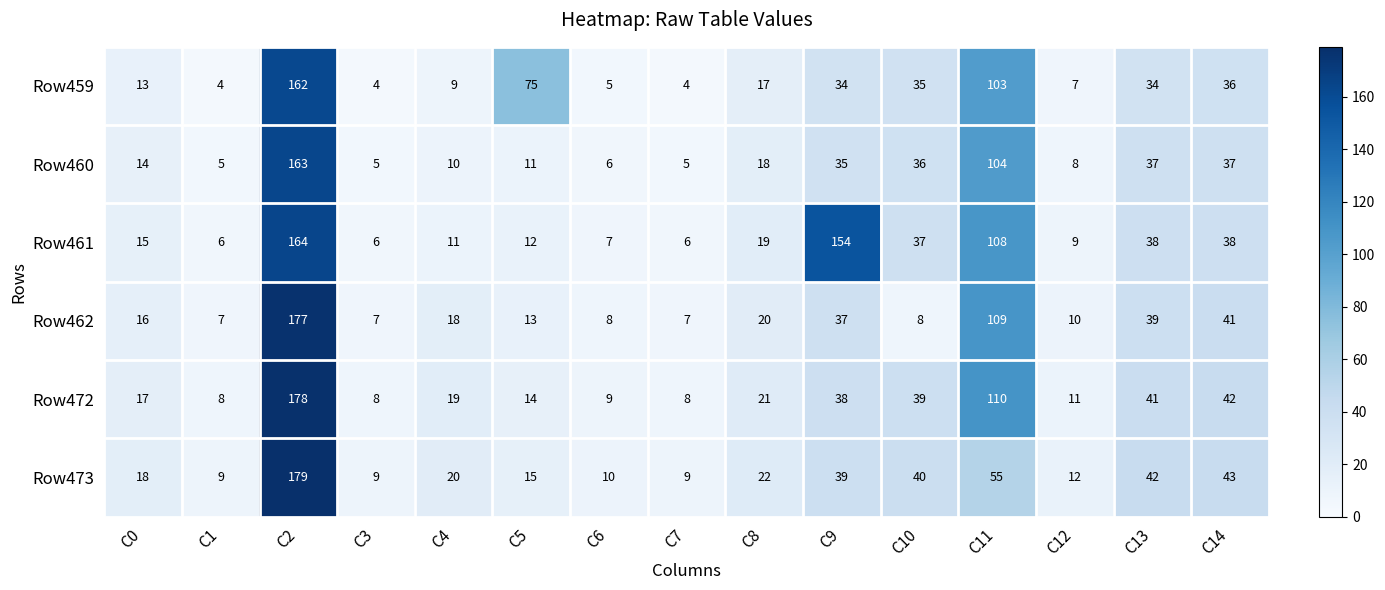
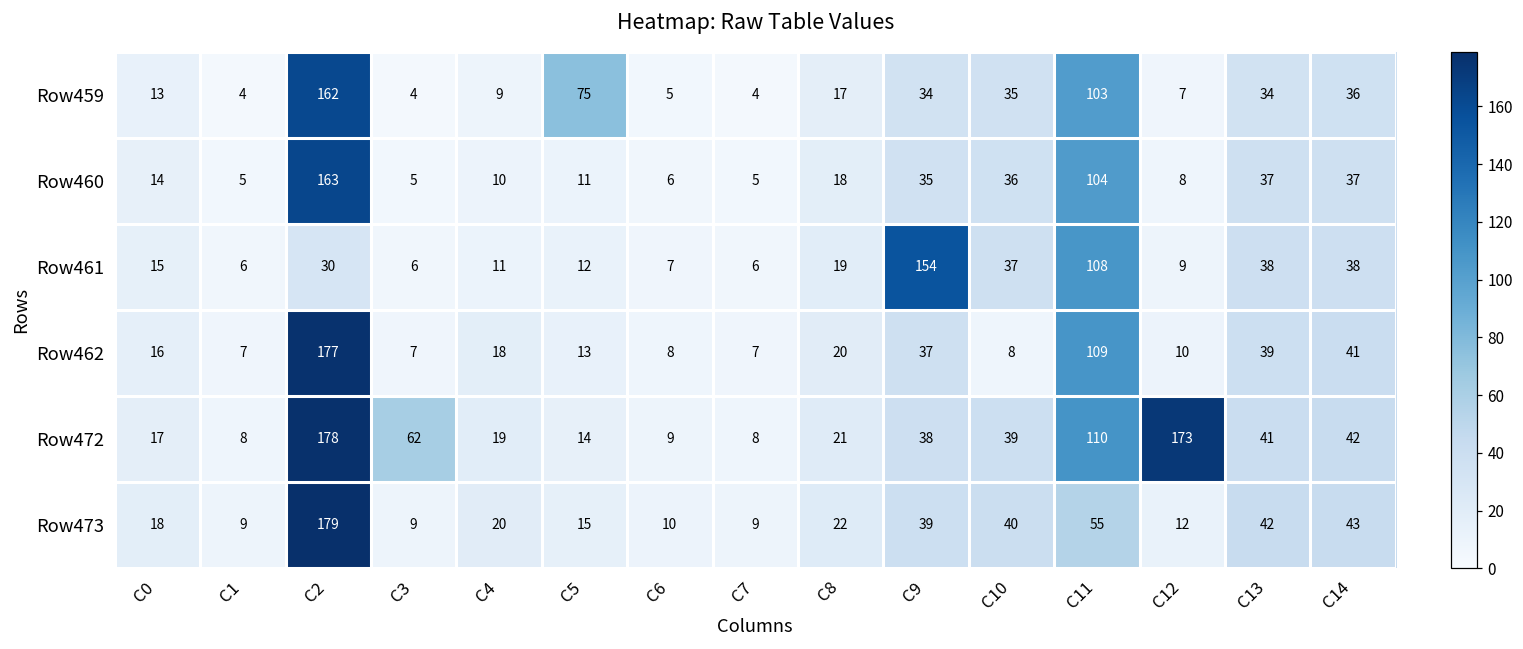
  {
    "Row459": {
      "C0": 13,
      "C1": 4,
      "C2": 162,
      "C3": 4,
      "C4": 9,
      "C5": 75,
      "C6": 5,
      "C7": 4,
      "C8": 17,
      "C9": 34,
      "C10": 35,
      "C11": 103,
      "C12": 7,
      "C13": 34,
      "C14": 36
    },
    "Row460": {
      "C0": 14,
      "C1": 5,
      "C2": 163,
      "C3": 5,
      "C4": 10,
      "C5": 11,
      "C6": 6,
      "C7": 5,
      "C8": 18,
      "C9": 35,
      "C10": 36,
      "C11": 104,
      "C12": 8,
      "C13": 37,
      "C14": 37
    },
    "Row461": {
      "C0": 15,
      "C1": 6,
-     "C2": 164,
+     "C2": 30,
      "C3": 6,
      "C4": 11,
      "C5": 12,
      "C6": 7,
      "C7": 6,
      "C8": 19,
      "C9": 154,
      "C10": 37,
      "C11": 108,
      "C12": 9,
      "C13": 38,
      "C14": 38
    },
    "Row462": {
      "C0": 16,
      "C1": 7,
      "C2": 177,
      "C3": 7,
      "C4": 18,
      "C5": 13,
      "C6": 8,
      "C7": 7,
      "C8": 20,
      "C9": 37,
      "C10": 8,
      "C11": 109,
      "C12": 10,
      "C13": 39,
      "C14": 41
    },
    "Row472": {
      "C0": 17,
      "C1": 8,
      "C2": 178,
-     "C3": 8,
+     "C3": 62,
      "C4": 19,
      "C5": 14,
      "C6": 9,
      "C7": 8,
      "C8": 21,
      "C9": 38,
      "C10": 39,
      "C11": 110,
-     "C12": 11,
+     "C12": 173,
      "C13": 41,
      "C14": 42
    },
    "Row473": {
      "C0": 18,
      "C1": 9,
      "C2": 179,
      "C3": 9,
      "C4": 20,
      "C5": 15,
      "C6": 10,
      "C7": 9,
      "C8": 22,
      "C9": 39,
      "C10": 40,
      "C11": 55,
      "C12": 12,
      "C13": 42,
      "C14": 43
    }
  }
